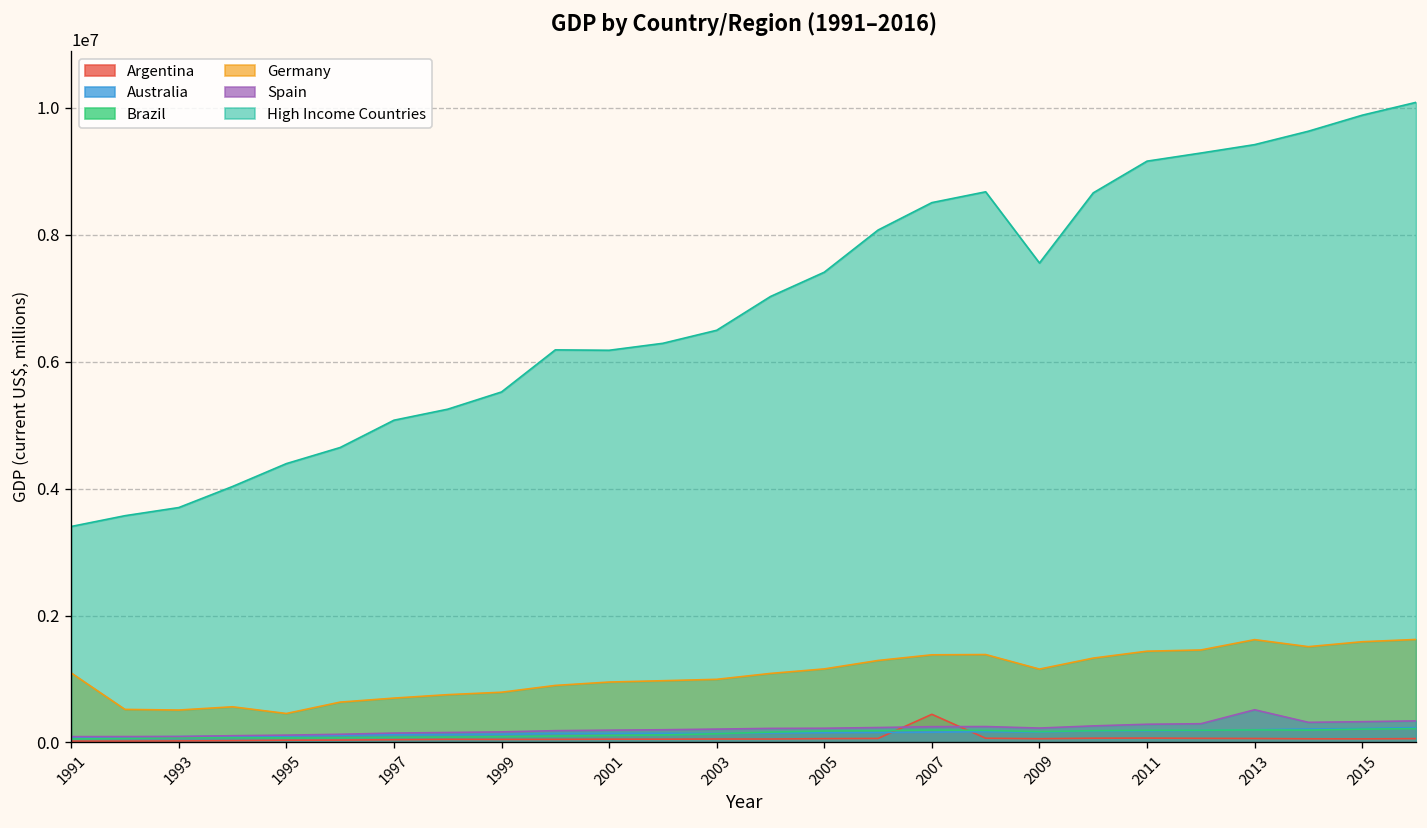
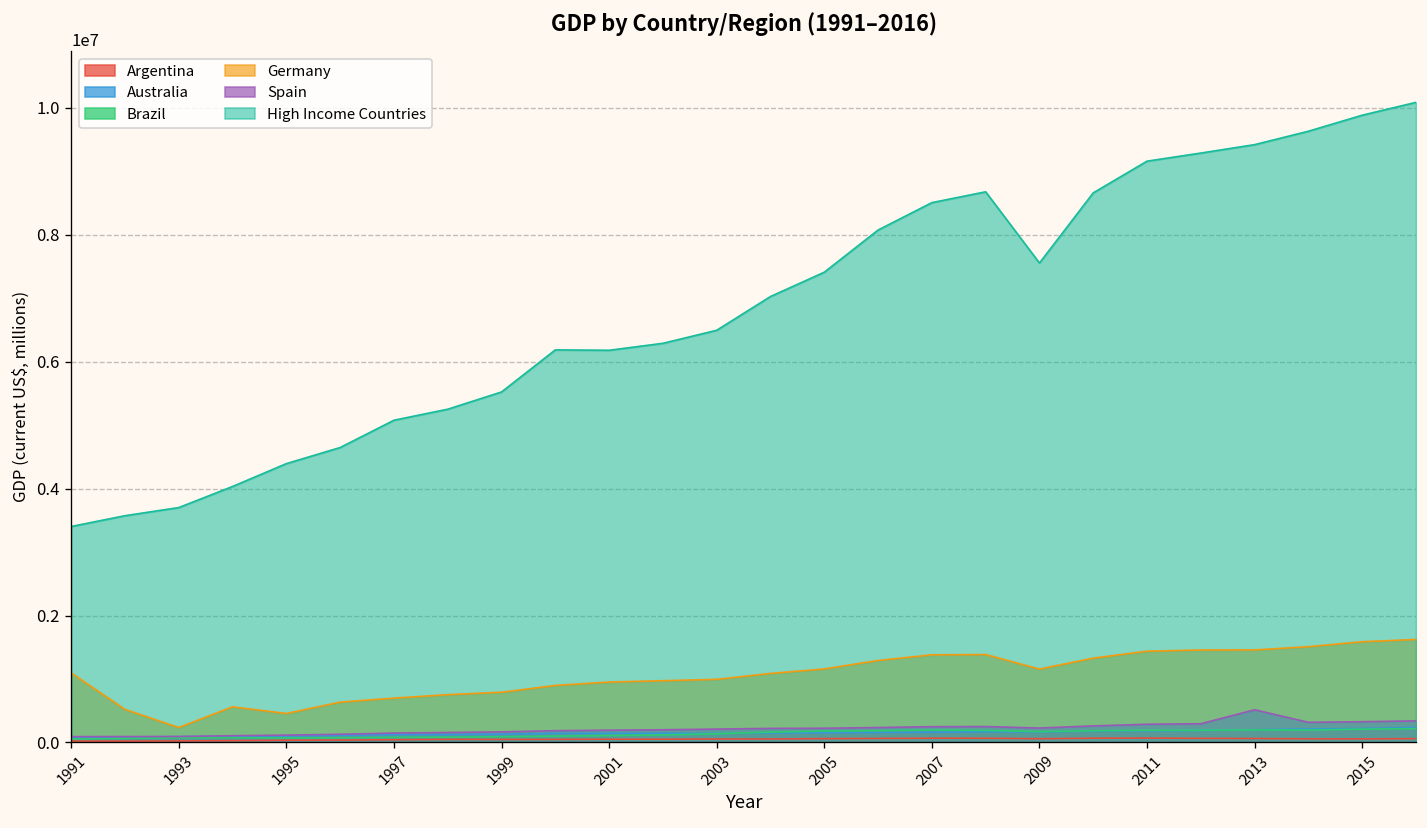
  {
    "Argentina": {
      "1993": 0,
      "2001": 100000,
      "2003": 100000,
      "2005": 100000,
-     "2007": 400000,
+     "2007": 100000,
      "2009": 100000,
      "2011": 100000,
      "2013": 100000,
      "2015": 100000
    },
    "Germany": {
      "1991": 1100000,
-     "1993": 500000,
+     "1993": 200000,
      "1995": 500000,
      "1997": 700000,
      "1999": 800000,
      "2001": 1000000,
      "2003": 1000000,
      "2005": 1200000,
      "2007": 1400000,
      "2009": 1200000,
      "2011": 1400000,
-     "2013": 1600000,
+     "2013": 1500000,
      "2015": 1600000
    },
    "Spain": {
      "2001": 200000,
      "2003": 200000,
      "2007": 200000,
      "2009": 200000,
      "2011": 300000,
      "2013": 500000,
      "2015": 300000
    }
  }
